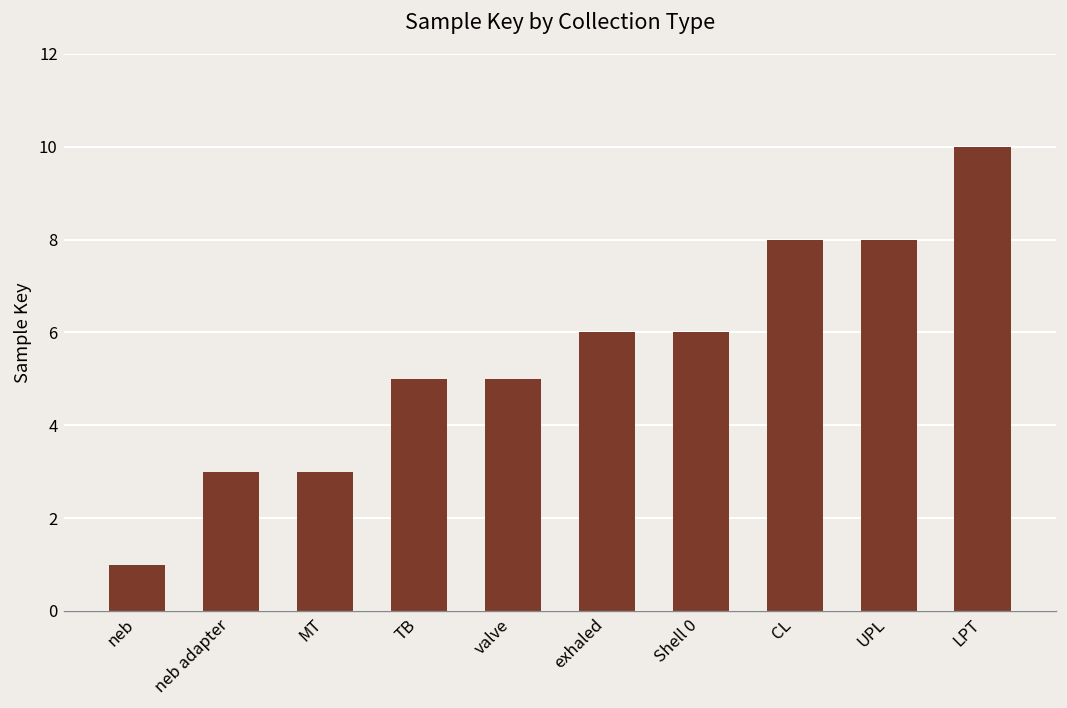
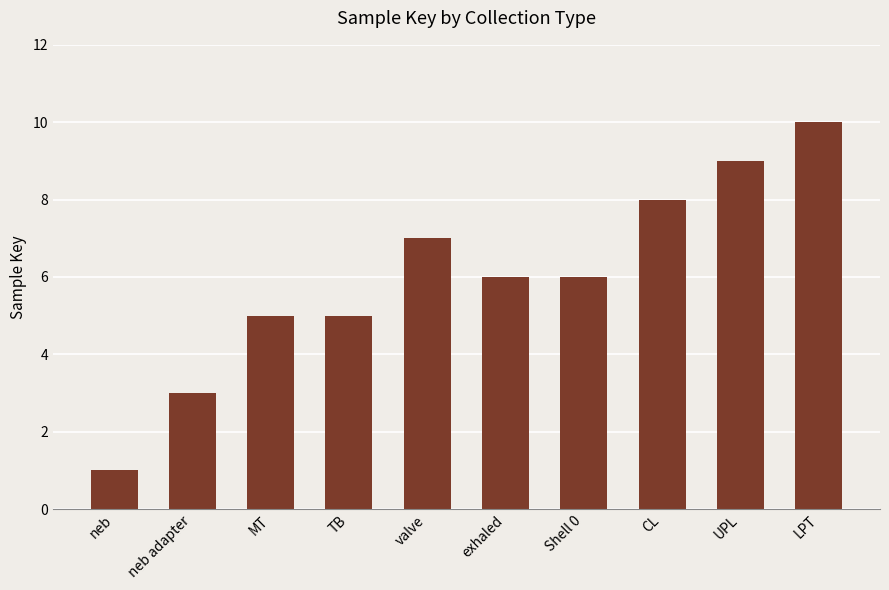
  {
    "neb": 1,
    "neb adapter": 3,
-   "MT": 3,
+   "MT": 5,
    "TB": 5,
-   "valve": 5,
+   "valve": 7,
    "exhaled": 6,
    "Shell 0": 6,
    "CL": 8,
-   "UPL": 8,
+   "UPL": 9,
    "LPT": 10
  }
